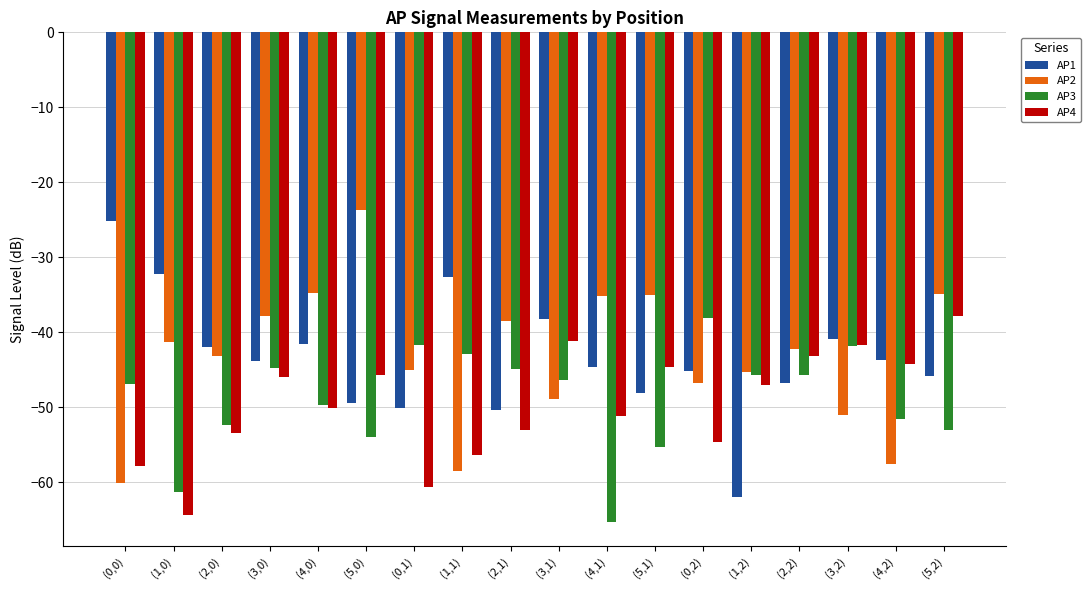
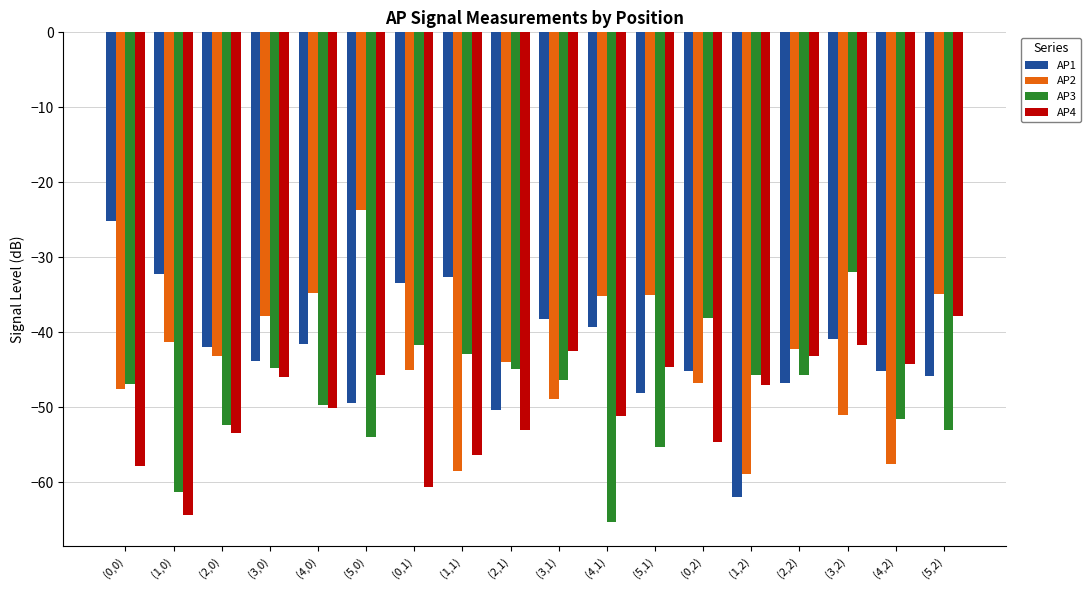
  {
    "AP1": {
      "(0,0)": -25,
      "(1,0)": -32,
      "(2,0)": -42,
      "(3,0)": -44,
      "(4,0)": -42,
      "(5,0)": -49,
-     "(0,1)": -50,
+     "(0,1)": -33,
      "(1,1)": -33,
      "(2,1)": -50,
      "(3,1)": -38,
-     "(4,1)": -45,
+     "(4,1)": -39,
      "(5,1)": -48,
      "(0,2)": -45,
      "(1,2)": -62,
      "(2,2)": -47,
      "(3,2)": -41,
-     "(4,2)": -44,
+     "(4,2)": -45,
      "(5,2)": -46
    },
    "AP2": {
-     "(0,0)": -60,
+     "(0,0)": -48,
      "(1,0)": -41,
      "(2,0)": -43,
      "(3,0)": -38,
      "(4,0)": -35,
      "(5,0)": -24,
      "(0,1)": -45,
      "(1,1)": -59,
-     "(2,1)": -39,
+     "(2,1)": -44,
      "(3,1)": -49,
      "(4,1)": -35,
      "(5,1)": -35,
      "(0,2)": -47,
-     "(1,2)": -45,
+     "(1,2)": -59,
      "(2,2)": -42,
      "(3,2)": -51,
      "(4,2)": -58,
      "(5,2)": -35
    },
    "AP3": {
      "(0,0)": -47,
      "(1,0)": -61,
      "(2,0)": -52,
      "(3,0)": -45,
      "(4,0)": -50,
      "(5,0)": -54,
      "(0,1)": -42,
      "(1,1)": -43,
      "(2,1)": -45,
      "(3,1)": -46,
      "(4,1)": -65,
      "(5,1)": -55,
      "(0,2)": -38,
      "(1,2)": -46,
      "(2,2)": -46,
-     "(3,2)": -42,
+     "(3,2)": -32,
      "(4,2)": -52,
      "(5,2)": -53
    },
    "AP4": {
      "(0,0)": -58,
      "(1,0)": -64,
      "(2,0)": -53,
      "(3,0)": -46,
      "(4,0)": -50,
      "(5,0)": -46,
      "(0,1)": -61,
      "(1,1)": -56,
      "(2,1)": -53,
-     "(3,1)": -41,
+     "(3,1)": -43,
      "(4,1)": -51,
      "(5,1)": -45,
      "(0,2)": -55,
      "(1,2)": -47,
      "(2,2)": -43,
      "(3,2)": -42,
      "(4,2)": -44,
      "(5,2)": -38
    }
  }
